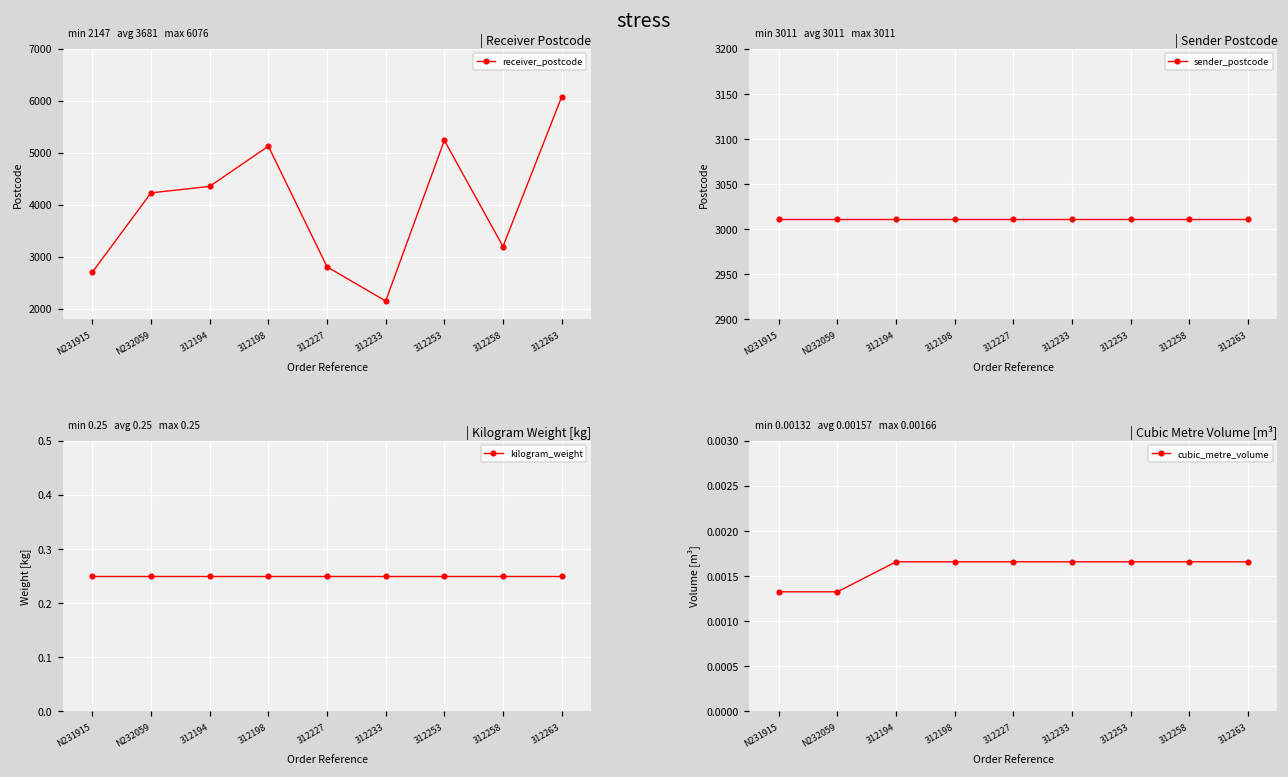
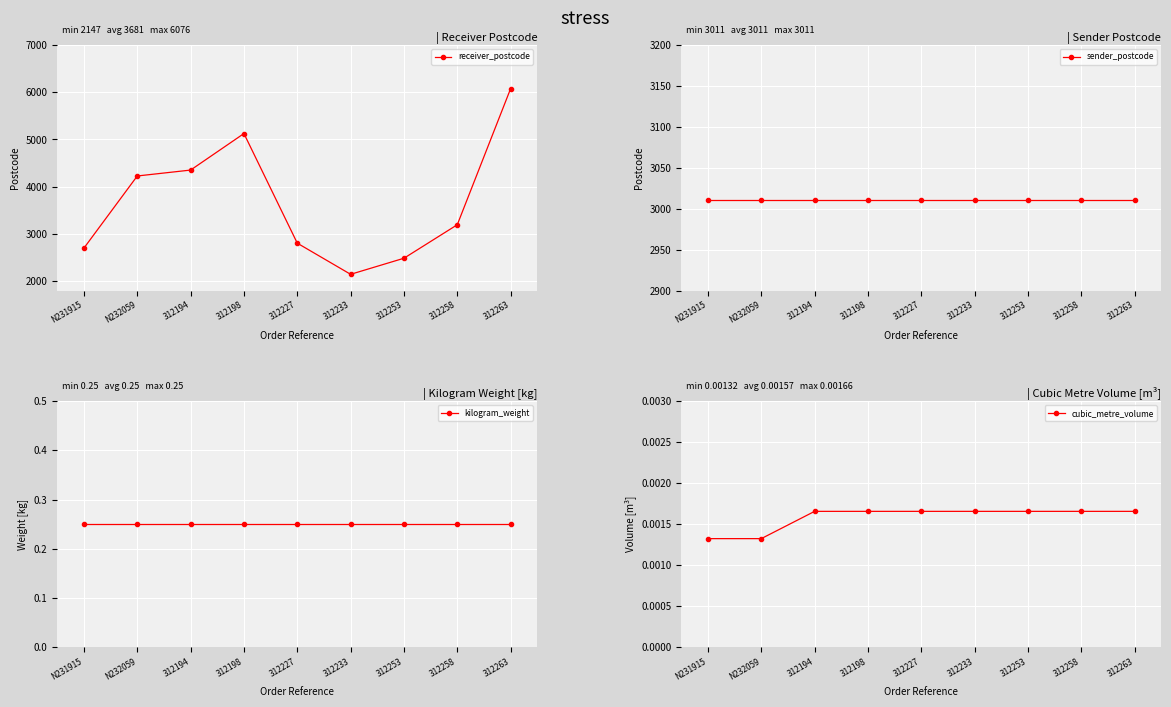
  {
    "| Receiver Postcode": {
      "N231915": 2700,
      "N232059": 4200,
      "312194": 4400,
      "312198": 5100,
      "312227": 2800,
      "312233": 2100,
-     "312253": 5200,
+     "312253": 2500,
      "312258": 3200,
      "312263": 6100
    },
    "| Sender Postcode": {
      "N231915": 3010,
      "N232059": 3010,
      "312194": 3010,
      "312198": 3010,
      "312227": 3010,
      "312233": 3010,
      "312253": 3010,
      "312258": 3010,
      "312263": 3010
    },
    "| Kilogram Weight [kg]": {
      "N231915": 0.25,
      "N232059": 0.25,
      "312194": 0.25,
      "312198": 0.25,
      "312227": 0.25,
      "312233": 0.25,
      "312253": 0.25,
      "312258": 0.25,
      "312263": 0.25
    },
    "| Cubic Metre Volume [m³]": {
      "N231915": 0.0013,
      "N232059": 0.0013,
      "312194": 0.0017,
      "312198": 0.0017,
      "312227": 0.0017,
      "312233": 0.0017,
      "312253": 0.0017,
      "312258": 0.0017,
      "312263": 0.0017
    }
  }
